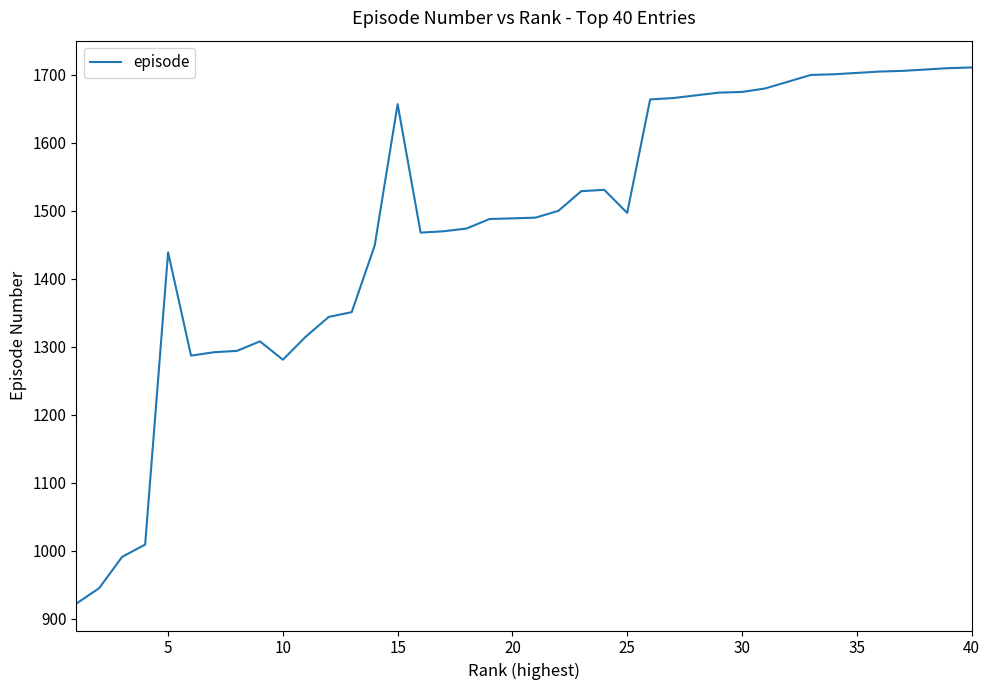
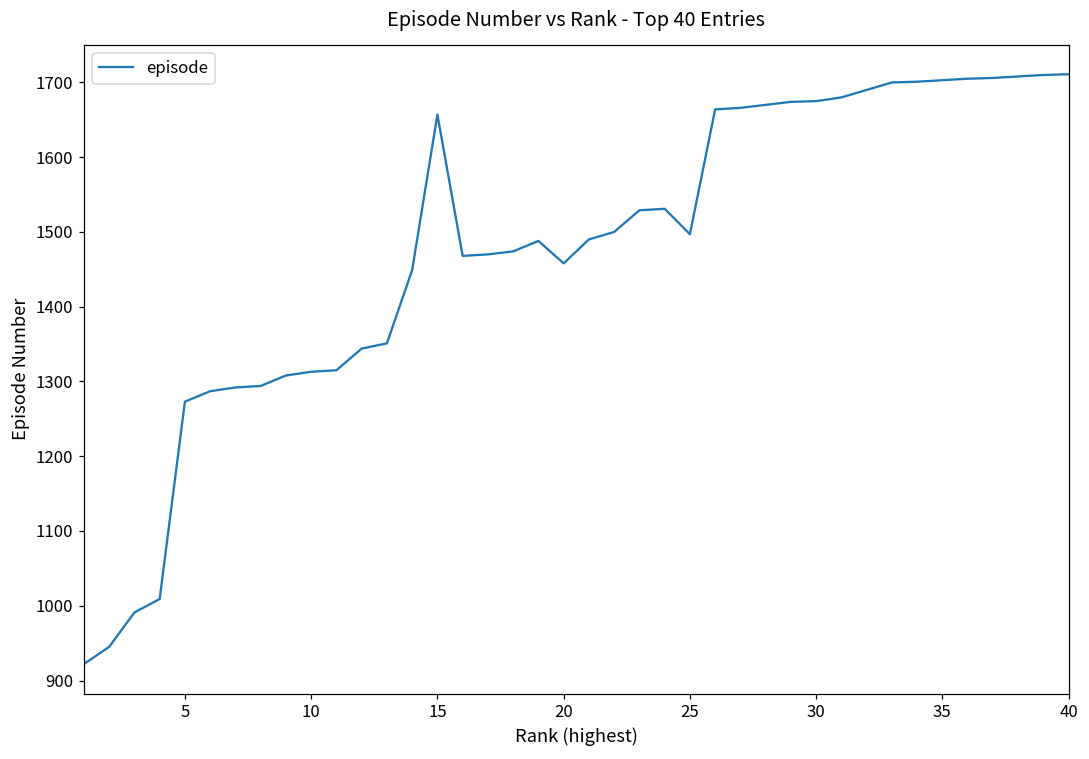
  {
-   "5": 1440,
-   "10": 1280,
+   "5": 1270,
+   "10": 1310,
    "15": 1660,
-   "20": 1490,
+   "20": 1460,
    "25": 1500,
    "30": 1680,
    "35": 1700,
    "40": 1710
  }
